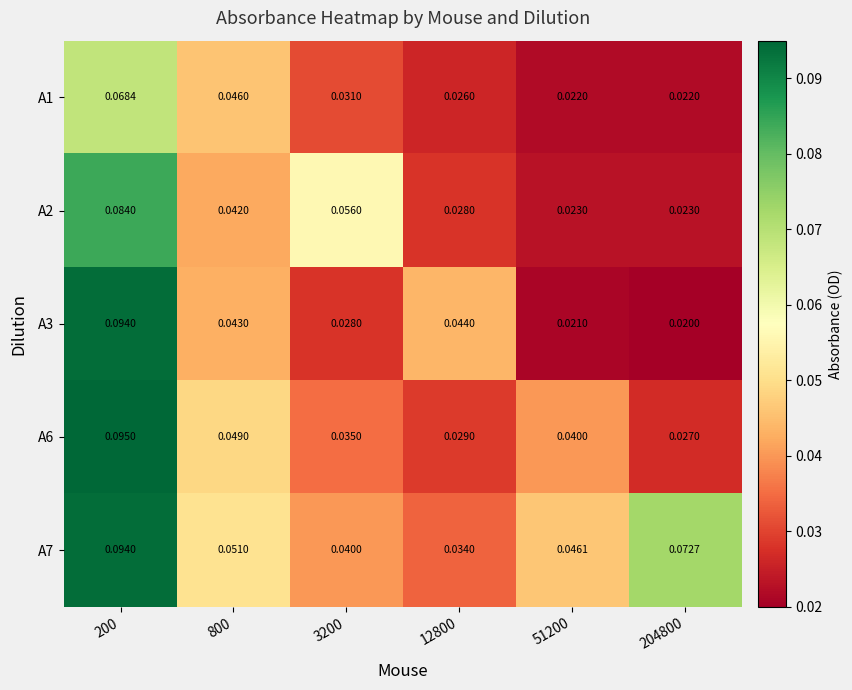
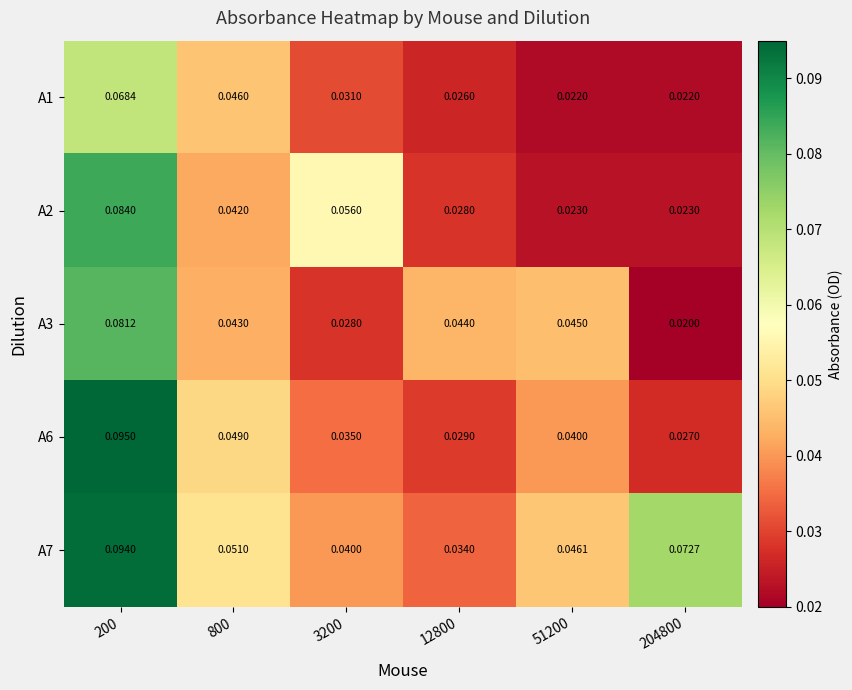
  {
    "A1": {
      "200": 0.0684,
      "800": 0.0460,
      "3200": 0.0310,
      "12800": 0.0260,
      "51200": 0.0220,
      "204800": 0.0220
    },
    "A2": {
      "200": 0.0840,
      "800": 0.0420,
      "3200": 0.0560,
      "12800": 0.0280,
      "51200": 0.0230,
      "204800": 0.0230
    },
    "A3": {
-     "200": 0.0940,
+     "200": 0.0812,
      "800": 0.0430,
      "3200": 0.0280,
      "12800": 0.0440,
-     "51200": 0.0210,
+     "51200": 0.0450,
      "204800": 0.0200
    },
    "A6": {
      "200": 0.0950,
      "800": 0.0490,
      "3200": 0.0350,
      "12800": 0.0290,
      "51200": 0.0400,
      "204800": 0.0270
    },
    "A7": {
      "200": 0.0940,
      "800": 0.0510,
      "3200": 0.0400,
      "12800": 0.0340,
      "51200": 0.0461,
      "204800": 0.0727
    }
  }
